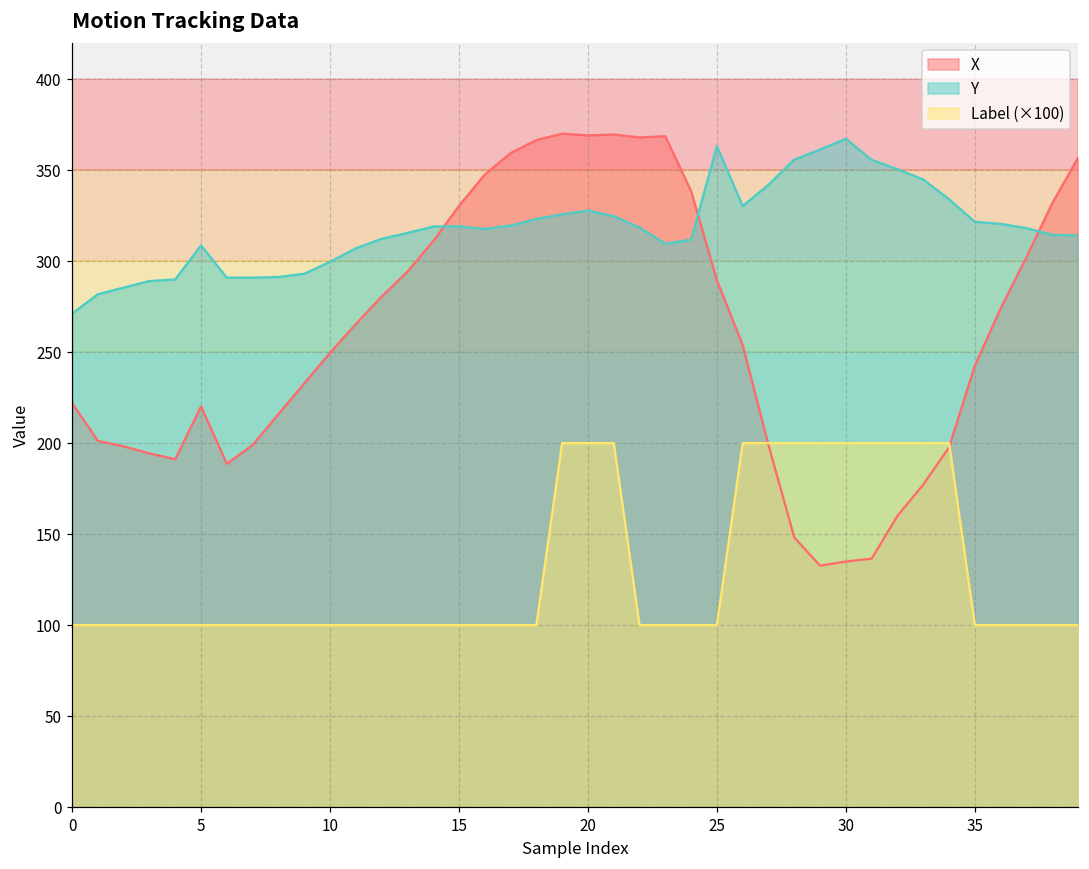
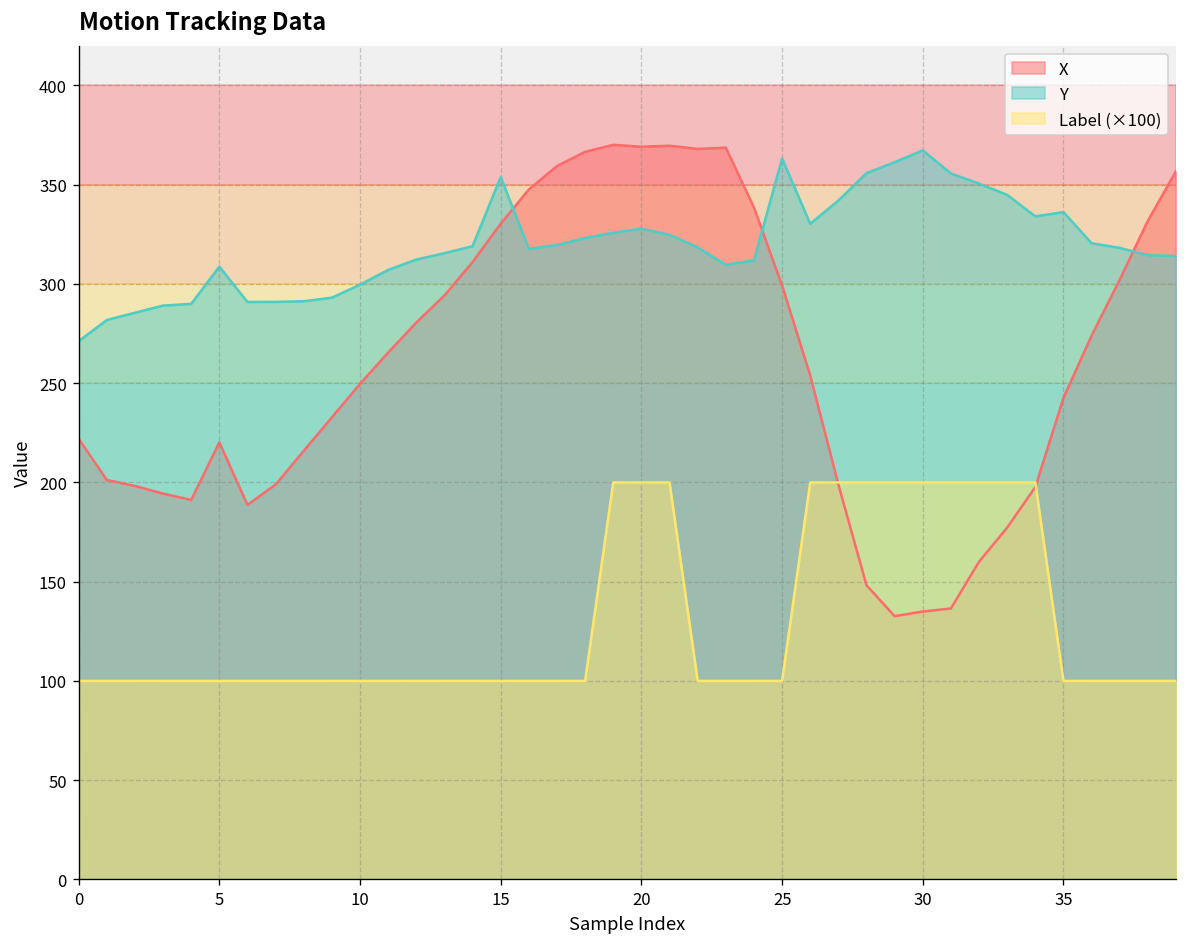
  {
    "X": {
      "0": 222,
      "5": 220,
      "10": 250,
      "15": 330,
      "20": 369,
-     "25": 290,
+     "25": 299,
      "30": 135,
      "35": 243
    },
    "Y": {
      "0": 271,
      "5": 309,
      "10": 300,
-     "15": 319,
+     "15": 354,
      "20": 328,
      "25": 363,
      "30": 367,
-     "35": 322
+     "35": 336
    },
    "Label (×100)": {
      "0": 100,
      "5": 100,
      "10": 100,
      "15": 100,
      "20": 200,
      "25": 100,
      "30": 200,
      "35": 100
    }
  }
